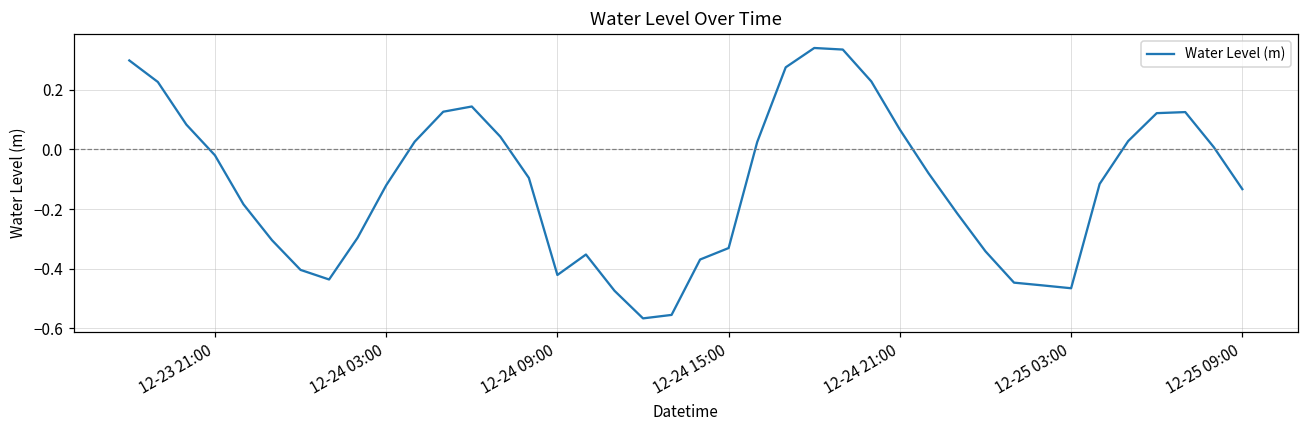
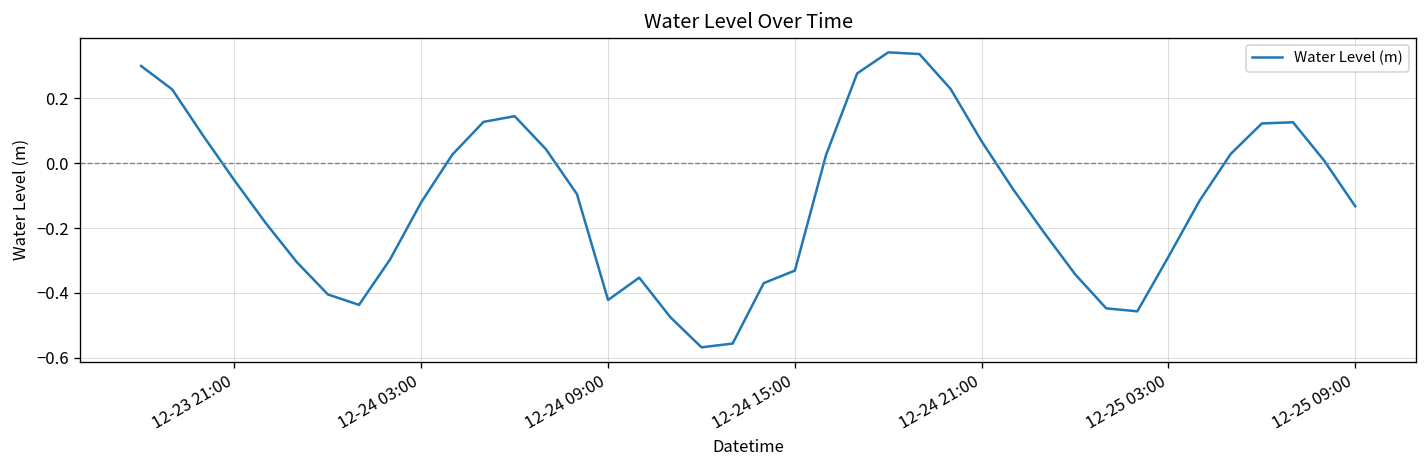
  {
-   "12-23 21:00": -0.02,
+   "12-23 21:00": -0.05,
    "12-24 03:00": -0.12,
    "12-24 09:00": -0.42,
    "12-24 15:00": -0.33,
    "12-24 21:00": 0.07,
-   "12-25 03:00": -0.47,
+   "12-25 03:00": -0.29,
    "12-25 09:00": -0.13
  }
